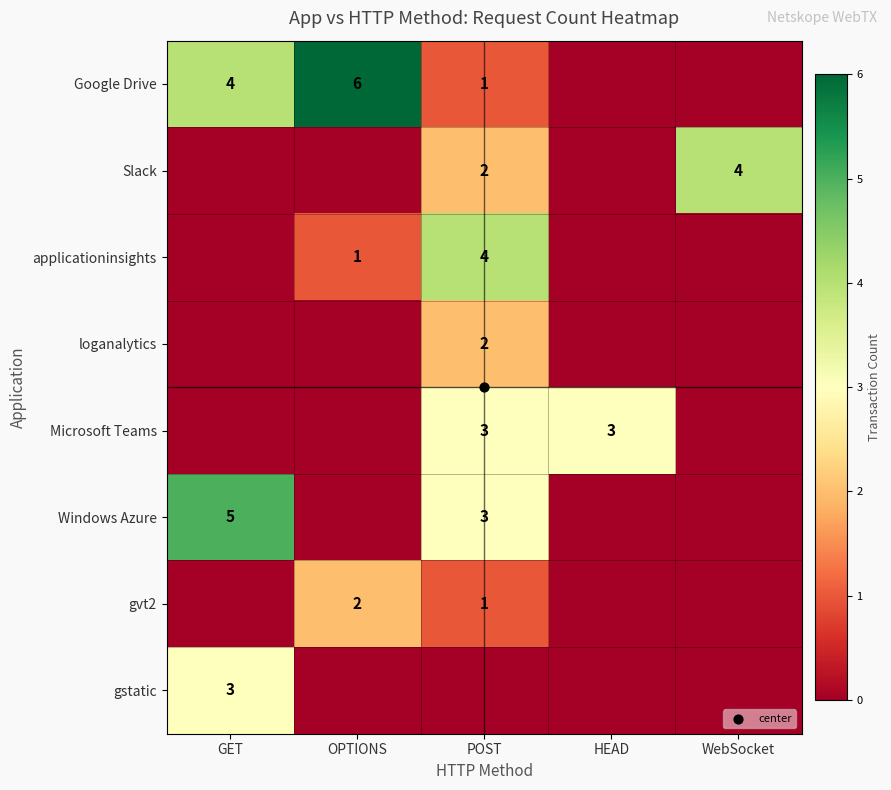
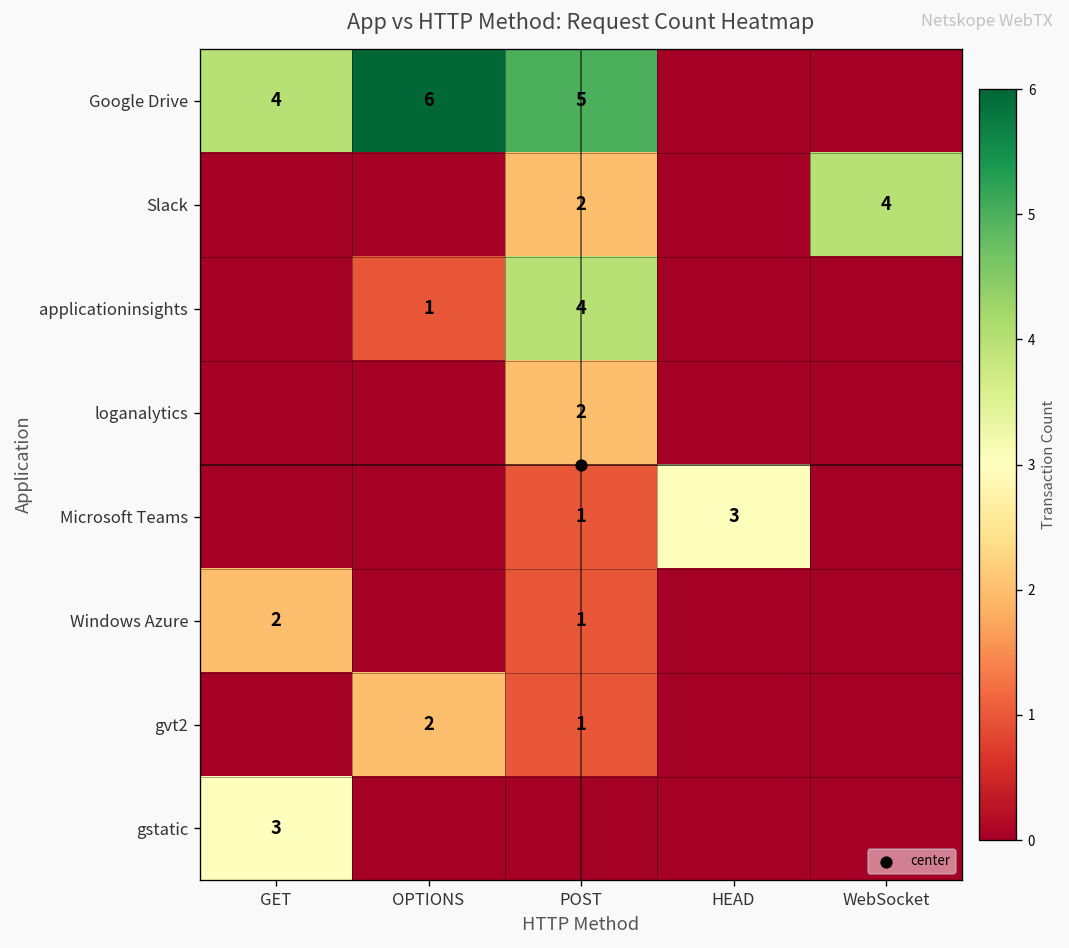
  {
    "Google Drive": {
      "GET": 4,
      "OPTIONS": 6,
-     "POST": 1
+     "POST": 5
    },
    "Slack": {
      "POST": 2,
      "WebSocket": 4
    },
    "applicationinsights": {
      "OPTIONS": 1,
      "POST": 4
    },
    "loganalytics": {
      "POST": 2
    },
    "Microsoft Teams": {
-     "POST": 3,
+     "POST": 1,
      "HEAD": 3
    },
    "Windows Azure": {
-     "GET": 5,
-     "POST": 3
+     "GET": 2,
+     "POST": 1
    },
    "gvt2": {
      "OPTIONS": 2,
      "POST": 1
    },
    "gstatic": {
      "GET": 3
    }
  }
